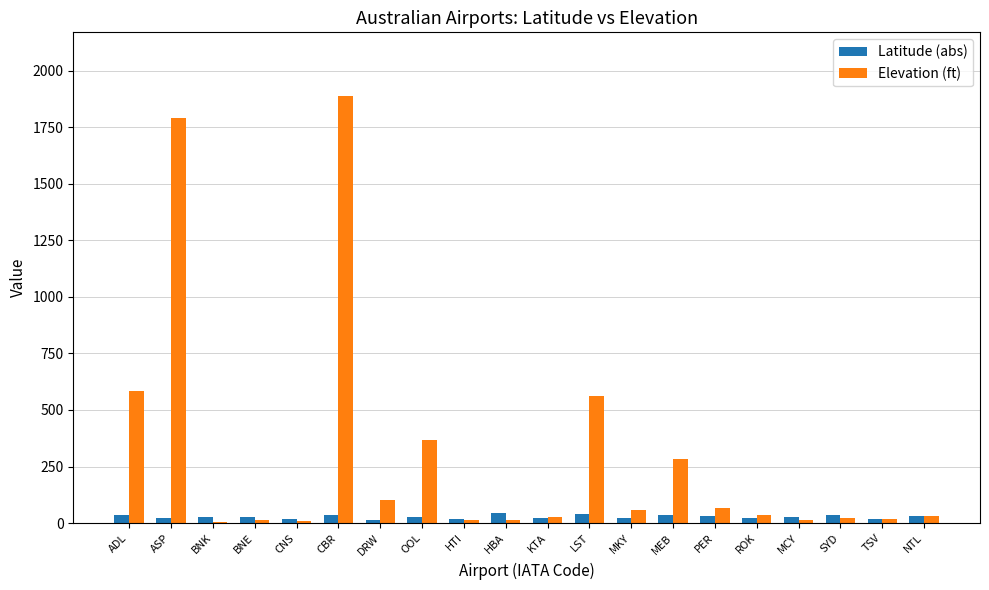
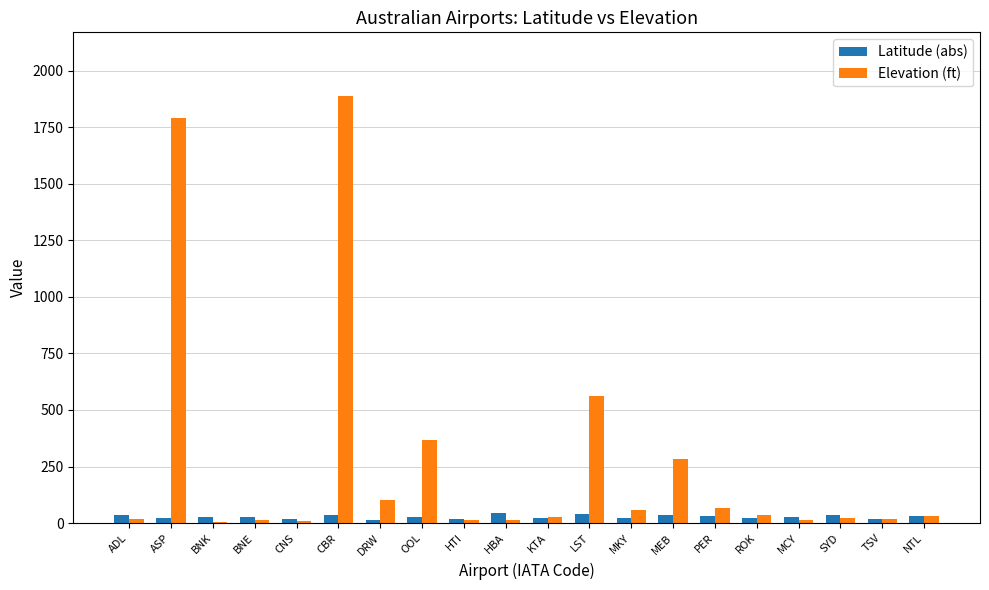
  {
    "Latitude (abs)": {
      "ADL": 30,
      "ASP": 20,
      "BNK": 30,
      "BNE": 30,
      "CNS": 20,
      "CBR": 40,
      "DRW": 10,
      "OOL": 30,
      "HTI": 20,
      "HBA": 40,
      "KTA": 20,
      "LST": 40,
      "MKY": 20,
      "MEB": 40,
      "PER": 30,
      "ROK": 20,
      "MCY": 30,
      "SYD": 30,
      "TSV": 20,
      "NTL": 30
    },
    "Elevation (ft)": {
-     "ADL": 580,
+     "ADL": 20,
      "ASP": 1790,
      "BNE": 10,
      "CBR": 1890,
      "DRW": 100,
      "OOL": 370,
      "HTI": 20,
      "HBA": 10,
      "KTA": 30,
      "LST": 560,
      "MKY": 60,
      "MEB": 280,
      "PER": 70,
      "ROK": 30,
      "MCY": 20,
      "SYD": 20,
      "TSV": 20,
      "NTL": 30
    }
  }
